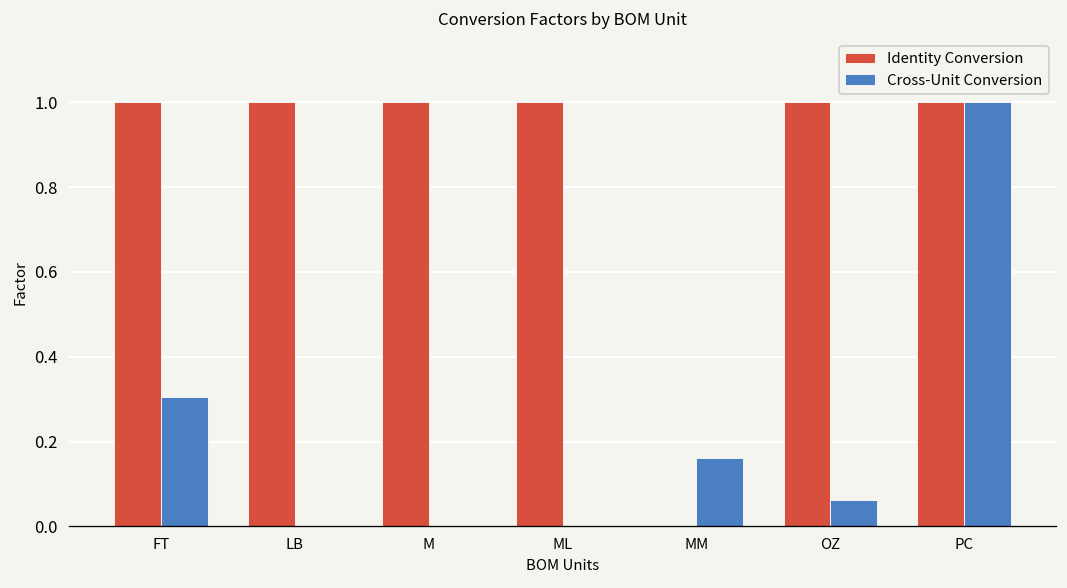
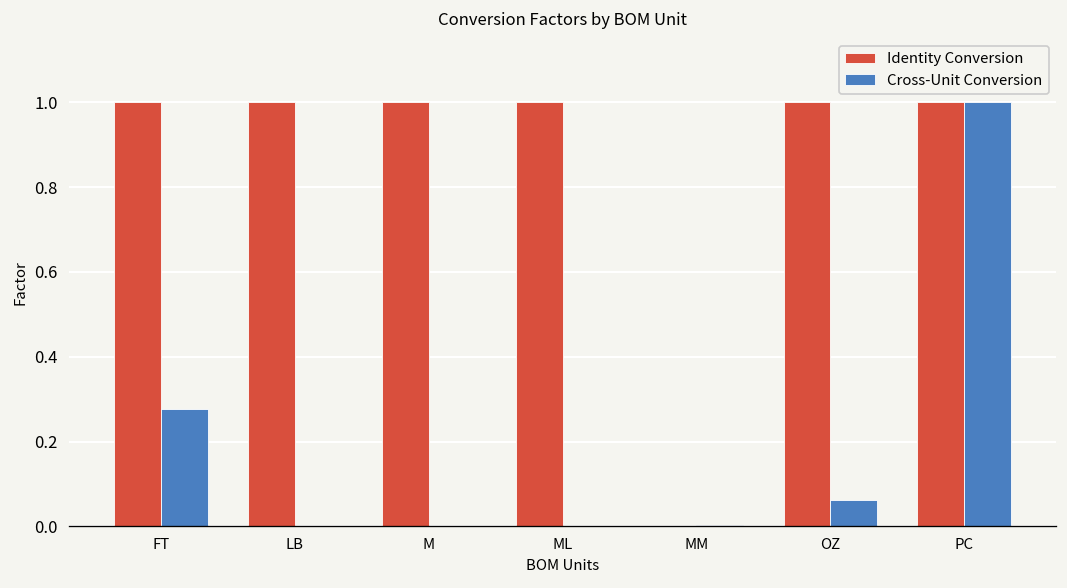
  {
    "Identity Conversion": {
      "FT": 1.00,
      "LB": 1.00,
      "M": 1.00,
      "ML": 1.00,
      "MM": 0.00,
      "OZ": 1.00,
      "PC": 1.00
    },
    "Cross-Unit Conversion": {
-     "FT": 0.30,
+     "FT": 0.28,
      "LB": 0.00,
      "M": 0.00,
      "ML": 0.00,
-     "MM": 0.16,
+     "MM": 0.00,
      "OZ": 0.06,
      "PC": 1.00
    }
  }
